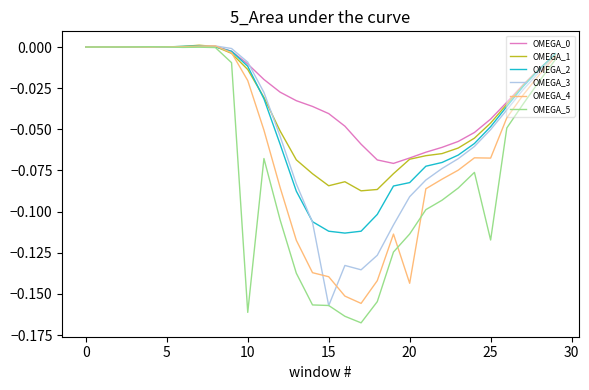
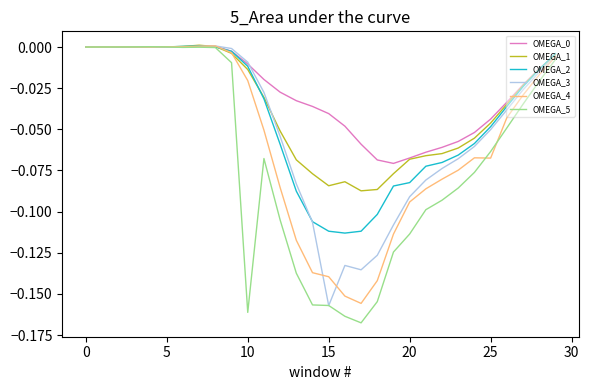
  {
    "OMEGA_0": {
      "15": -0.040,
      "25": -0.044
    },
    "OMEGA_1": {
      "10": -0.014,
      "15": -0.084,
      "25": -0.046
    },
    "OMEGA_2": {
      "15": -0.112,
      "20": -0.082,
      "25": -0.048
    },
    "OMEGA_3": {
      "20": -0.091,
      "25": -0.050
    },
    "OMEGA_4": {
      "10": -0.020,
      "15": -0.140,
-     "20": -0.144,
+     "20": -0.094,
      "25": -0.067
    },
    "OMEGA_5": {
      "10": -0.161,
      "20": -0.114,
-     "25": -0.117
+     "25": -0.064
    }
  }
